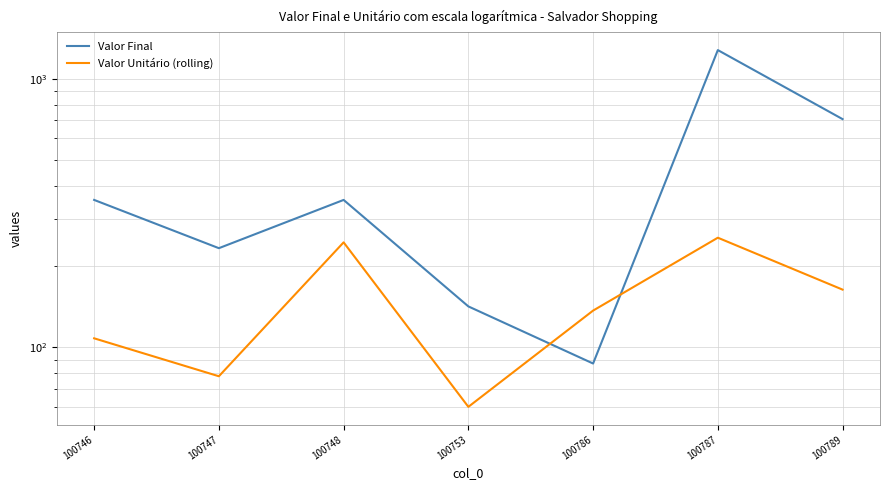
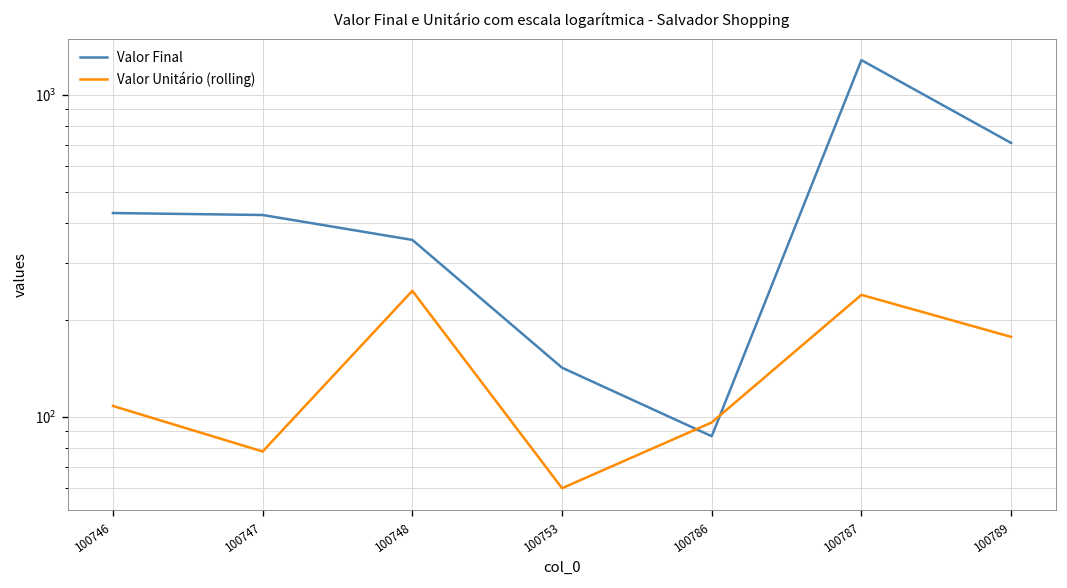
  {
    "Valor Final": {
-     "100746": 350,
-     "100747": 230,
+     "100746": 430,
+     "100747": 420,
      "100748": 350,
      "100753": 140,
      "100786": 87,
      "100787": 1300,
      "100789": 710
    },
    "Valor Unitário (rolling)": {
      "100746": 108,
      "100747": 78,
      "100748": 250,
      "100753": 60,
-     "100786": 140,
-     "100787": 260,
-     "100789": 160
+     "100786": 96,
+     "100787": 240,
+     "100789": 180
    }
  }
